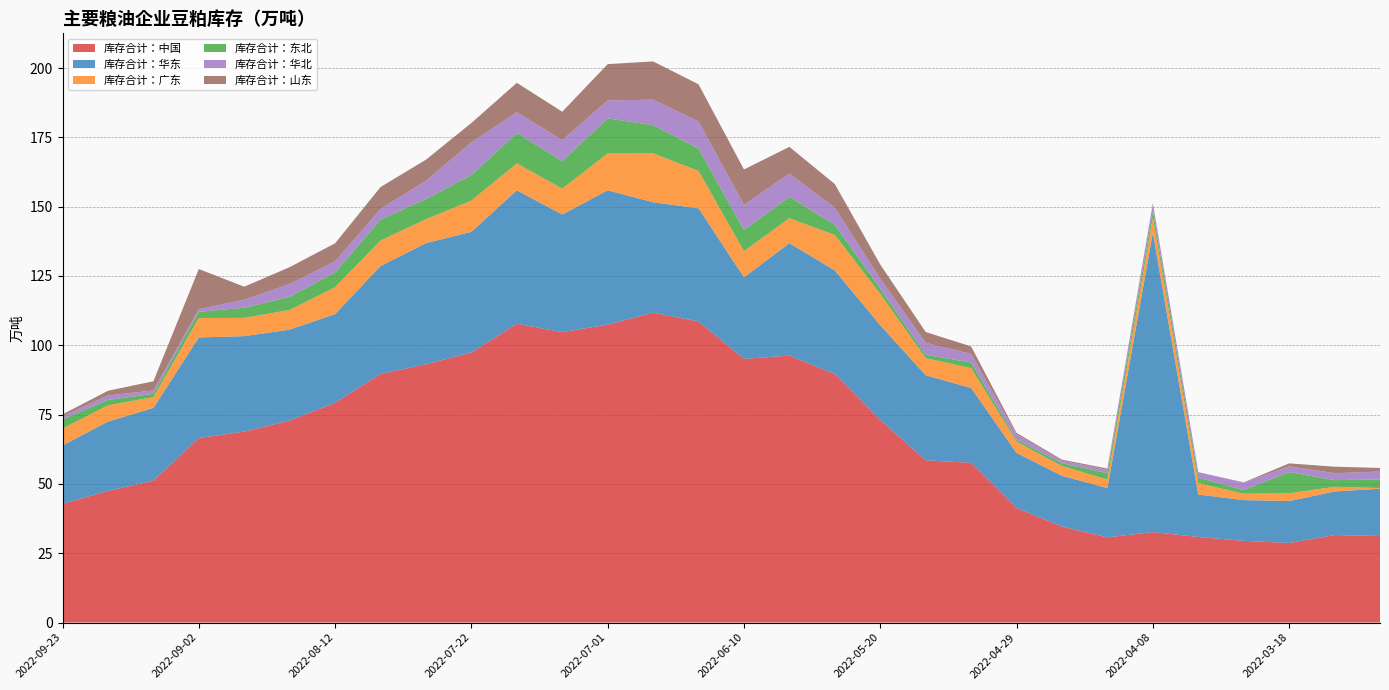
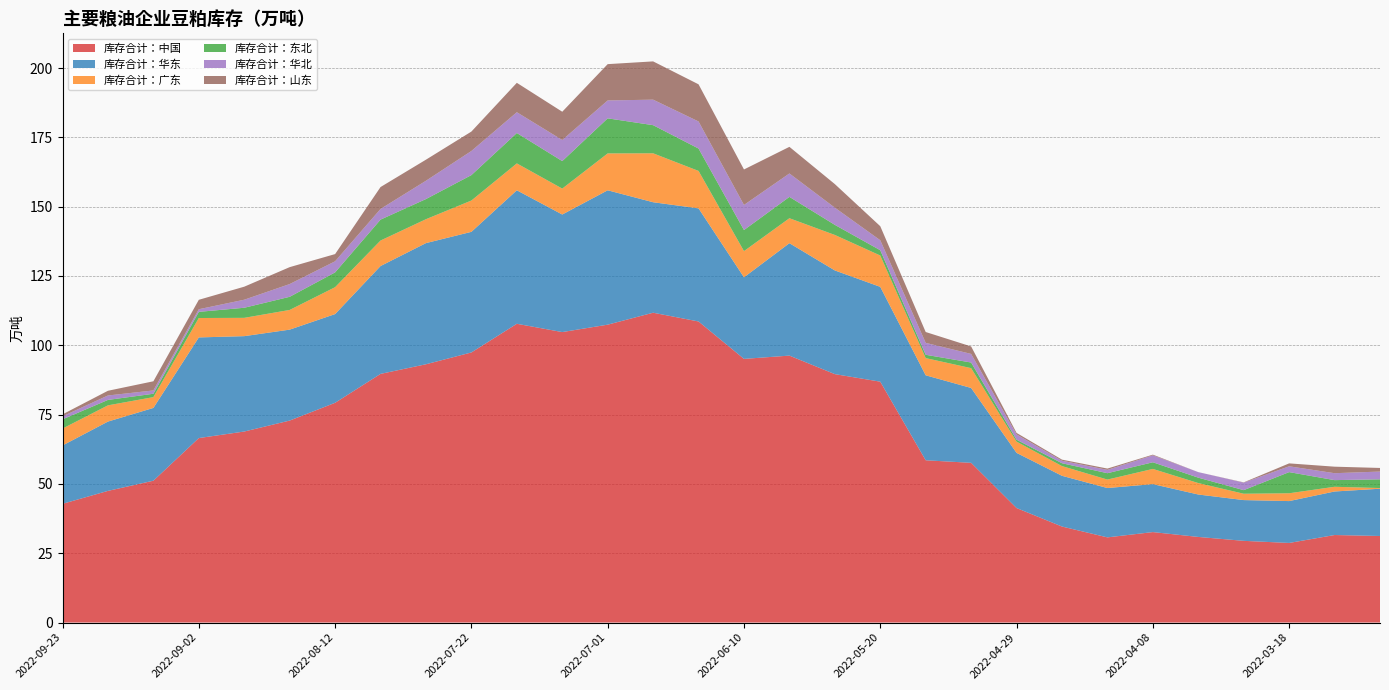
  {
    "库存合计：中国": {
      "2022-09-23": 43,
      "2022-09-02": 67,
      "2022-08-12": 79,
      "2022-07-22": 97,
      "2022-07-01": 107,
      "2022-06-10": 95,
-     "2022-05-20": 73,
+     "2022-05-20": 87,
      "2022-04-29": 41,
      "2022-04-08": 33,
      "2022-03-18": 29
    },
    "库存合计：华东": {
      "2022-09-23": 21,
      "2022-09-02": 36,
      "2022-08-12": 32,
      "2022-07-22": 44,
      "2022-07-01": 48,
      "2022-06-10": 29,
      "2022-05-20": 34,
      "2022-04-29": 20,
-     "2022-04-08": 108,
+     "2022-04-08": 17,
      "2022-03-18": 15
    },
    "库存合计：广东": {
      "2022-09-23": 6,
      "2022-09-02": 7,
      "2022-08-12": 10,
      "2022-07-22": 11,
      "2022-07-01": 13,
      "2022-06-10": 9,
      "2022-05-20": 11,
      "2022-04-08": 5,
      "2022-03-18": 3
    },
    "库存合计：东北": {
      "2022-09-23": 3,
      "2022-09-02": 2,
      "2022-08-12": 5,
      "2022-07-22": 9,
      "2022-07-01": 13,
      "2022-06-10": 8,
      "2022-05-20": 2,
      "2022-04-08": 2,
      "2022-03-18": 8
    },
    "库存合计：华北": {
      "2022-09-02": 1,
      "2022-08-12": 4,
-     "2022-07-22": 12,
+     "2022-07-22": 9,
      "2022-07-01": 6,
      "2022-06-10": 9,
      "2022-05-20": 4,
      "2022-03-18": 2
    },
    "库存合计：山东": {
-     "2022-09-02": 15,
-     "2022-08-12": 7,
+     "2022-09-02": 3,
+     "2022-08-12": 3,
      "2022-07-22": 7,
      "2022-07-01": 13,
      "2022-06-10": 13,
      "2022-05-20": 5,
      "2022-03-18": 1
    }
  }
